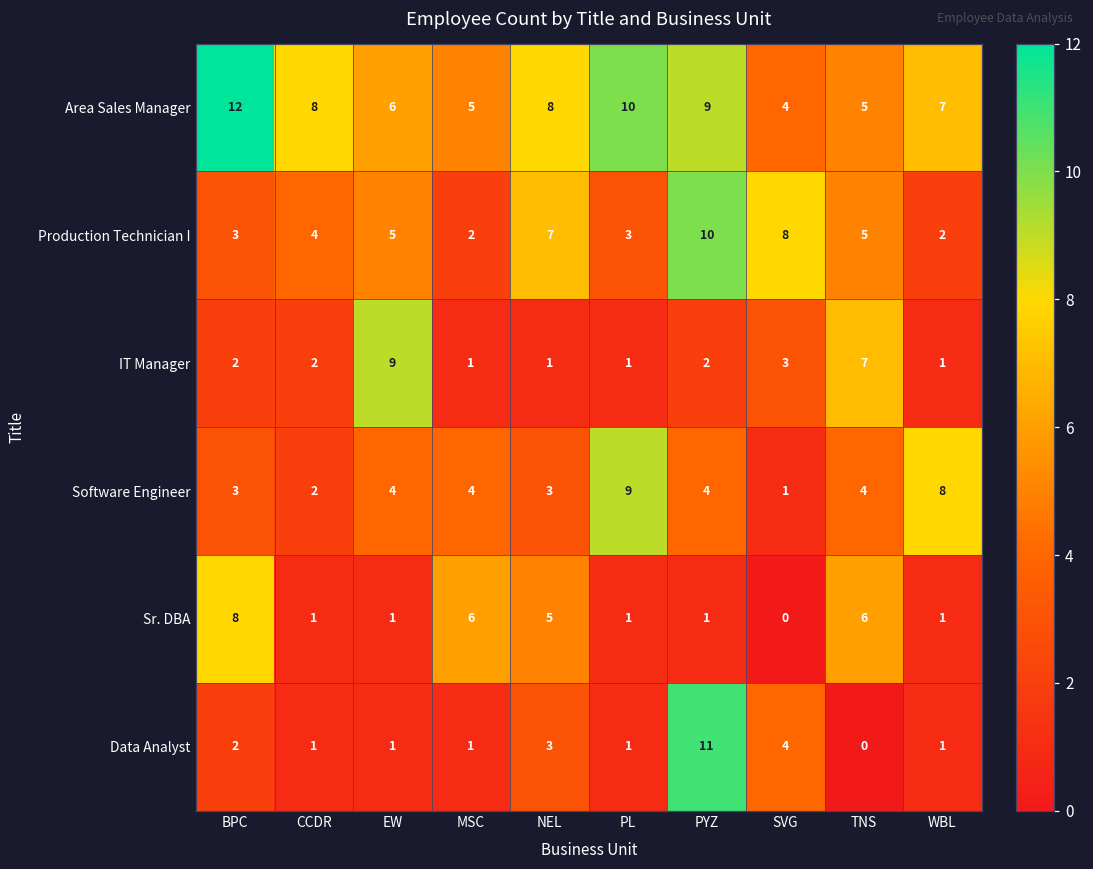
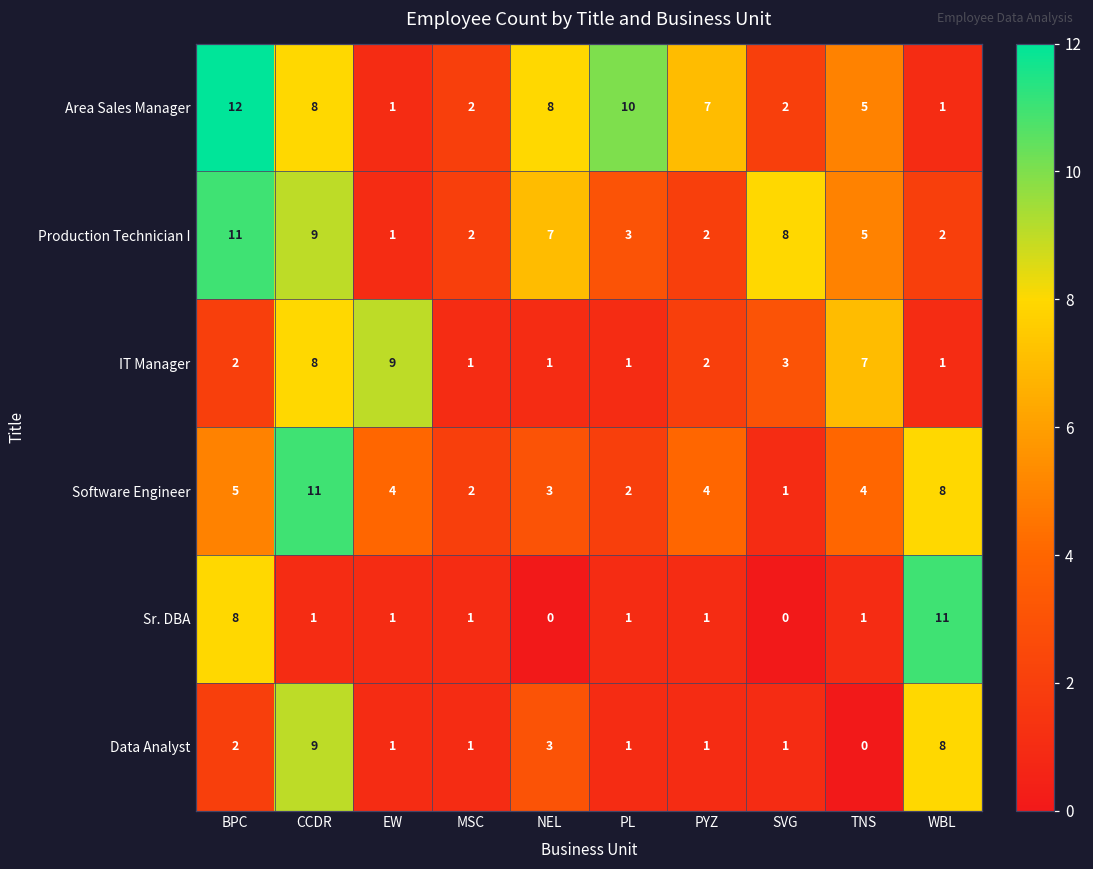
  {
    "Area Sales Manager": {
      "BPC": 12,
      "CCDR": 8,
-     "EW": 6,
-     "MSC": 5,
+     "EW": 1,
+     "MSC": 2,
      "NEL": 8,
      "PL": 10,
-     "PYZ": 9,
-     "SVG": 4,
+     "PYZ": 7,
+     "SVG": 2,
      "TNS": 5,
-     "WBL": 7
+     "WBL": 1
    },
    "Production Technician I": {
-     "BPC": 3,
-     "CCDR": 4,
-     "EW": 5,
+     "BPC": 11,
+     "CCDR": 9,
+     "EW": 1,
      "MSC": 2,
      "NEL": 7,
      "PL": 3,
-     "PYZ": 10,
+     "PYZ": 2,
      "SVG": 8,
      "TNS": 5,
      "WBL": 2
    },
    "IT Manager": {
      "BPC": 2,
-     "CCDR": 2,
+     "CCDR": 8,
      "EW": 9,
      "MSC": 1,
      "NEL": 1,
      "PL": 1,
      "PYZ": 2,
      "SVG": 3,
      "TNS": 7,
      "WBL": 1
    },
    "Software Engineer": {
-     "BPC": 3,
-     "CCDR": 2,
+     "BPC": 5,
+     "CCDR": 11,
      "EW": 4,
-     "MSC": 4,
+     "MSC": 2,
      "NEL": 3,
-     "PL": 9,
+     "PL": 2,
      "PYZ": 4,
      "SVG": 1,
      "TNS": 4,
      "WBL": 8
    },
    "Sr. DBA": {
      "BPC": 8,
      "CCDR": 1,
      "EW": 1,
-     "MSC": 6,
-     "NEL": 5,
+     "MSC": 1,
+     "NEL": 0,
      "PL": 1,
      "PYZ": 1,
      "SVG": 0,
-     "TNS": 6,
-     "WBL": 1
+     "TNS": 1,
+     "WBL": 11
    },
    "Data Analyst": {
      "BPC": 2,
-     "CCDR": 1,
+     "CCDR": 9,
      "EW": 1,
      "MSC": 1,
      "NEL": 3,
      "PL": 1,
-     "PYZ": 11,
-     "SVG": 4,
+     "PYZ": 1,
+     "SVG": 1,
      "TNS": 0,
-     "WBL": 1
+     "WBL": 8
    }
  }
